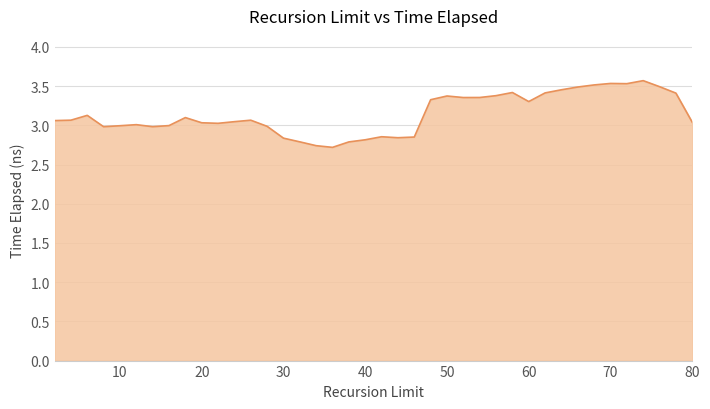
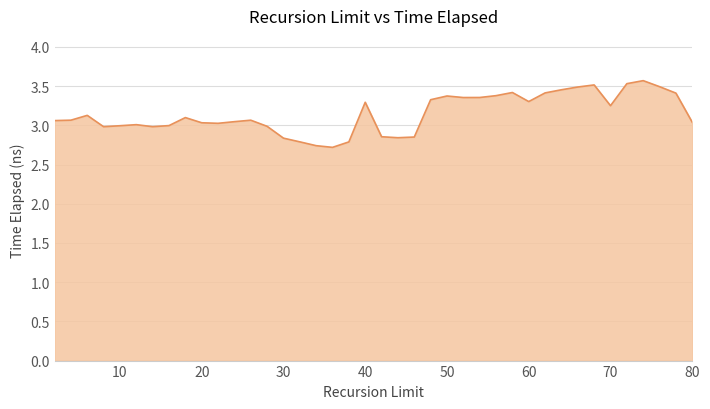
  {
    "10": 3.0,
    "20": 3.0,
    "30": 2.8,
-   "40": 2.8,
+   "40": 3.3,
    "50": 3.4,
    "60": 3.3,
-   "70": 3.5,
+   "70": 3.3,
    "80": 3.0
  }
